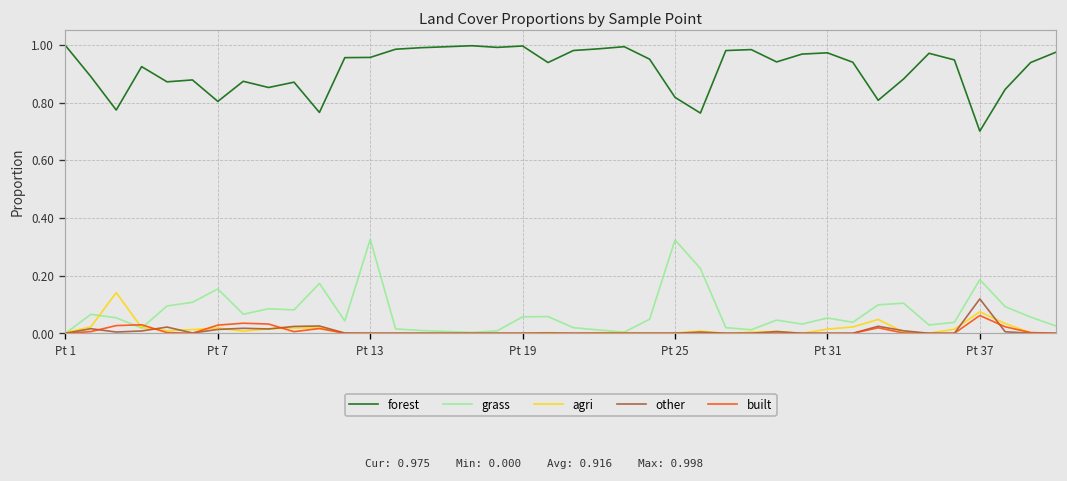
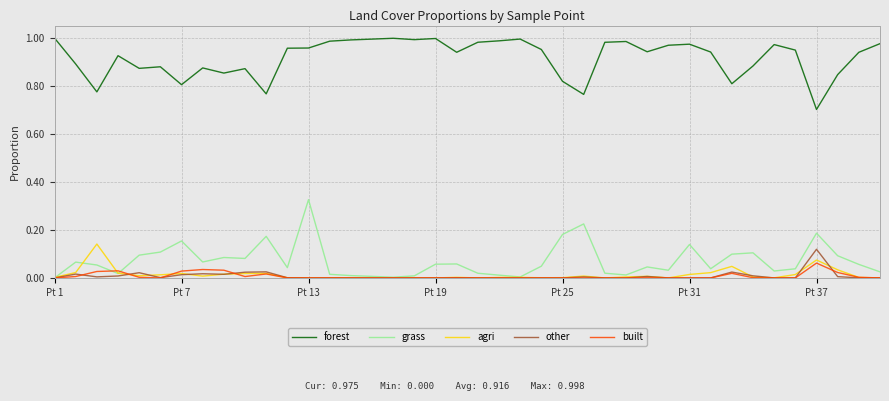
  {
    "forest": {
      "Pt 1": 1.00,
      "Pt 7": 0.80,
      "Pt 13": 0.96,
      "Pt 19": 1.00,
      "Pt 25": 0.82,
      "Pt 31": 0.97,
      "Pt 37": 0.70
    },
    "grass": {
      "Pt 7": 0.15,
      "Pt 13": 0.33,
      "Pt 19": 0.06,
-     "Pt 25": 0.32,
-     "Pt 31": 0.05,
+     "Pt 25": 0.18,
+     "Pt 31": 0.14,
      "Pt 37": 0.19
    },
    "agri": {
      "Pt 31": 0.01,
      "Pt 37": 0.07
    },
    "other": {
      "Pt 37": 0.12
    },
    "built": {
      "Pt 37": 0.06
    }
  }
